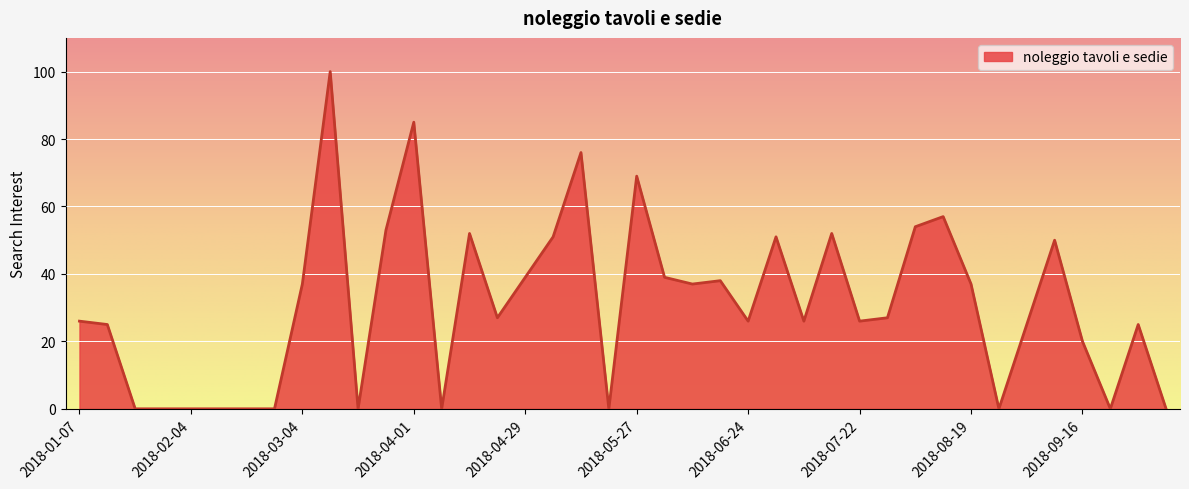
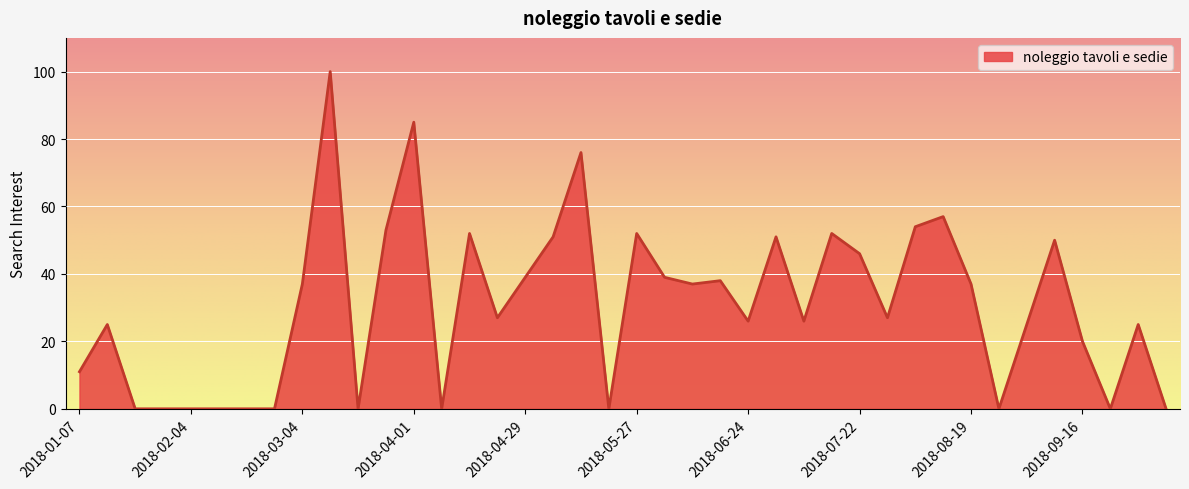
  {
-   "2018-01-07": 26,
+   "2018-01-07": 11,
    "2018-02-04": 0,
    "2018-03-04": 37,
    "2018-04-01": 85,
    "2018-04-29": 39,
-   "2018-05-27": 69,
+   "2018-05-27": 52,
    "2018-06-24": 26,
-   "2018-07-22": 26,
+   "2018-07-22": 46,
    "2018-08-19": 37,
    "2018-09-16": 20
  }
